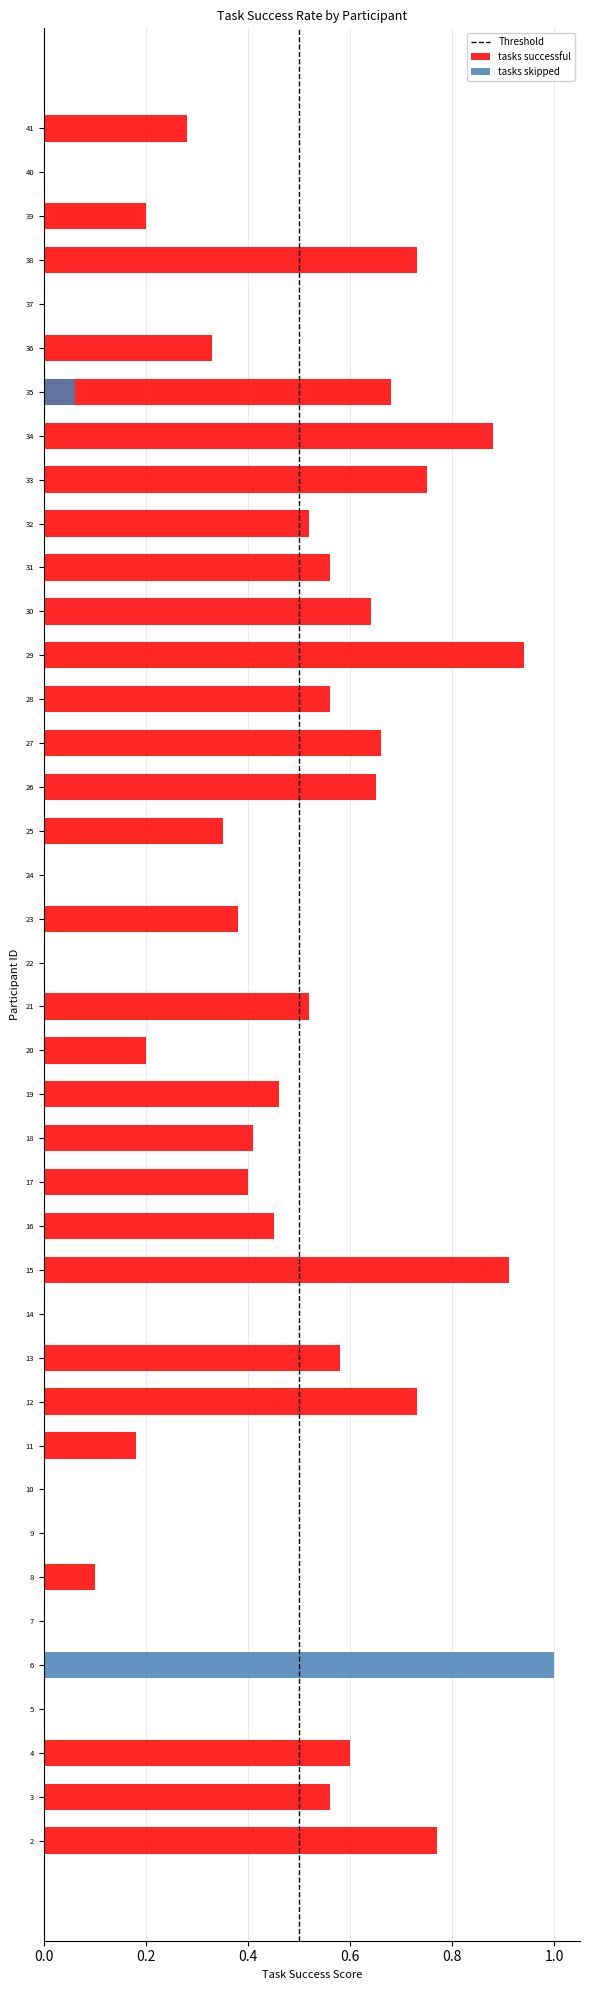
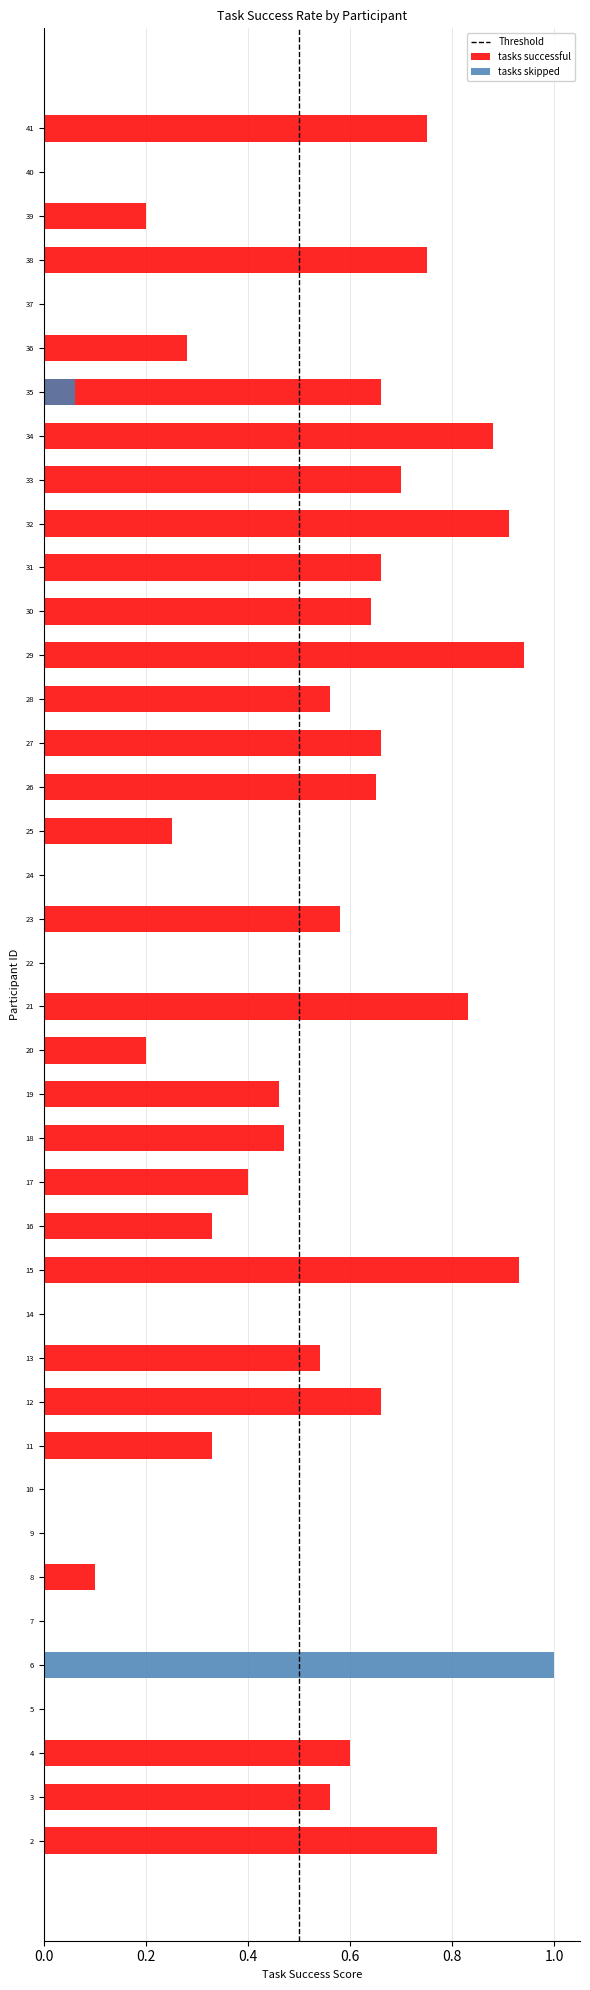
  {
    "tasks successful": {
-     "41": 0.28,
+     "41": 0.75,
      "40": 0.00,
      "39": 0.20,
-     "38": 0.73,
+     "38": 0.75,
      "37": 0.00,
-     "36": 0.33,
-     "35": 0.68,
+     "36": 0.28,
+     "35": 0.66,
      "34": 0.88,
-     "33": 0.75,
-     "32": 0.52,
-     "31": 0.56,
+     "33": 0.70,
+     "32": 0.91,
+     "31": 0.66,
      "30": 0.64,
      "29": 0.94,
      "28": 0.56,
      "27": 0.66,
      "26": 0.65,
-     "25": 0.35,
+     "25": 0.25,
      "24": 0.00,
-     "23": 0.38,
+     "23": 0.58,
      "22": 0.00,
-     "21": 0.52,
+     "21": 0.83,
      "20": 0.20,
      "19": 0.46,
-     "18": 0.41,
+     "18": 0.47,
      "17": 0.40,
-     "16": 0.45,
-     "15": 0.91,
+     "16": 0.33,
+     "15": 0.93,
      "14": 0.00,
-     "13": 0.58,
-     "12": 0.73,
-     "11": 0.18,
+     "13": 0.54,
+     "12": 0.66,
+     "11": 0.33,
      "10": 0.00,
      "9": 0.00,
      "8": 0.10,
      "7": 0.00,
      "6": 0.00,
      "5": 0.00,
      "4": 0.60,
      "3": 0.56,
      "2": 0.77
    },
    "tasks skipped": {
      "41": 0.00,
      "40": 0.00,
      "39": 0.00,
      "38": 0.00,
      "37": 0.00,
      "36": 0.00,
      "34": 0.00,
      "33": 0.00,
      "32": 0.00,
      "31": 0.00,
      "30": 0.00,
      "29": 0.00,
      "28": 0.00,
      "27": 0.00,
      "26": 0.00,
      "25": 0.00,
      "24": 0.00,
      "23": 0.00,
      "22": 0.00,
      "21": 0.00,
      "20": 0.00,
      "19": 0.00,
      "18": 0.00,
      "17": 0.00,
      "16": 0.00,
      "15": 0.00,
      "14": 0.00,
      "13": 0.00,
      "12": 0.00,
      "11": 0.00,
      "10": 0.00,
      "9": 0.00,
      "8": 0.00,
      "7": 0.00,
      "6": 1.00,
      "5": 0.00,
      "4": 0.00,
      "3": 0.00,
      "2": 0.00
    }
  }
